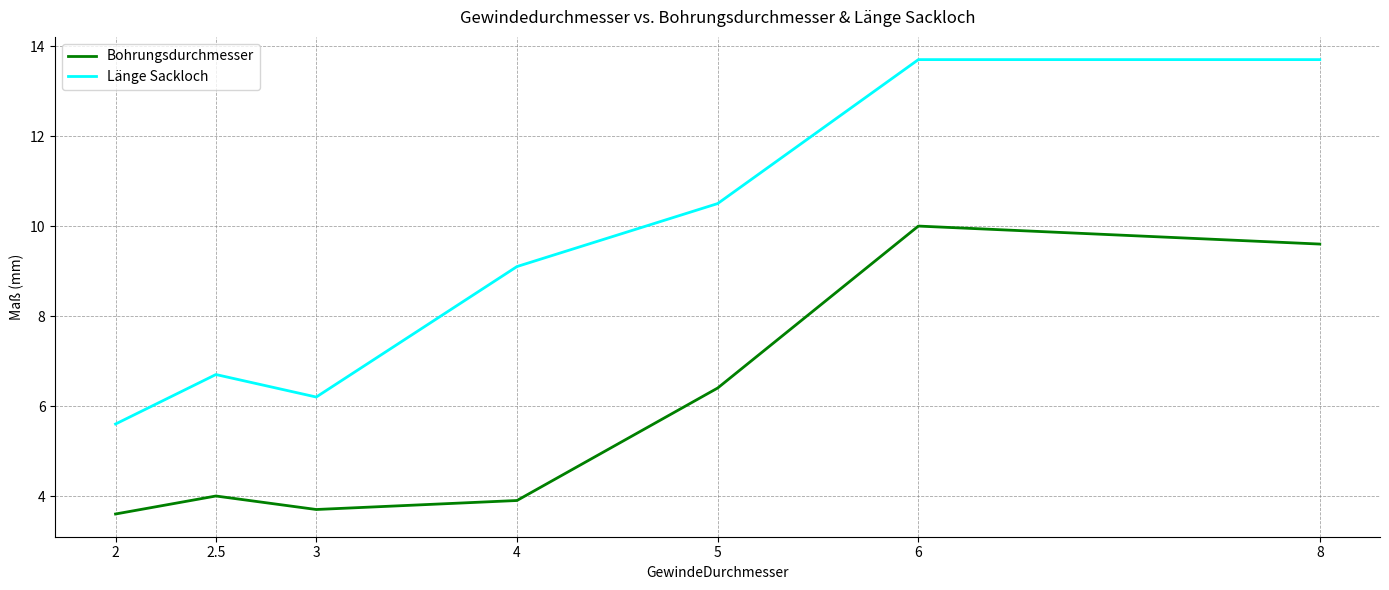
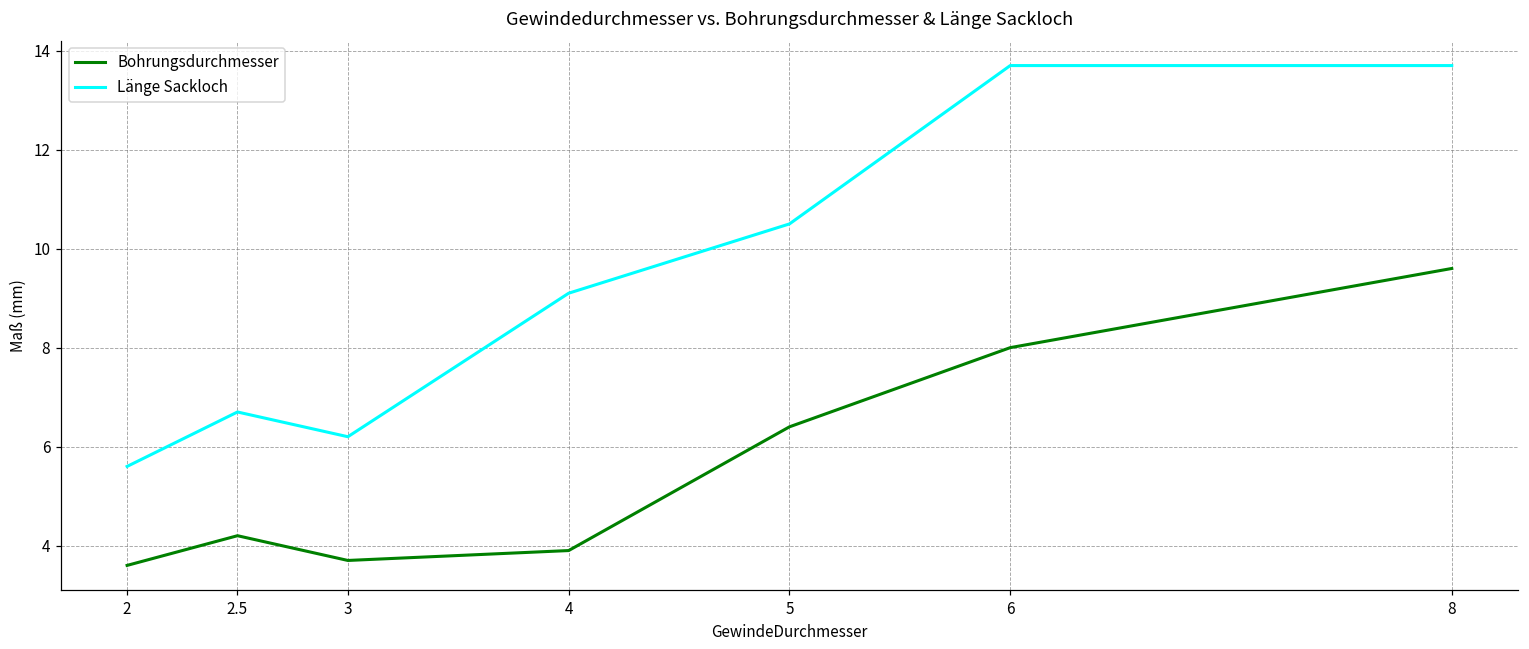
  {
    "Bohrungsdurchmesser": {
      "2": 3.6,
-     "2.5": 4.0,
+     "2.5": 4.2,
      "3": 3.7,
      "4": 3.9,
      "5": 6.4,
-     "6": 10,
+     "6": 8,
      "8": 9.6
    },
    "Länge Sackloch": {
      "2": 5.6,
      "2.5": 6.7,
      "3": 6.2,
      "4": 9.1,
      "5": 10.5,
      "6": 13.7,
      "8": 13.7
    }
  }
